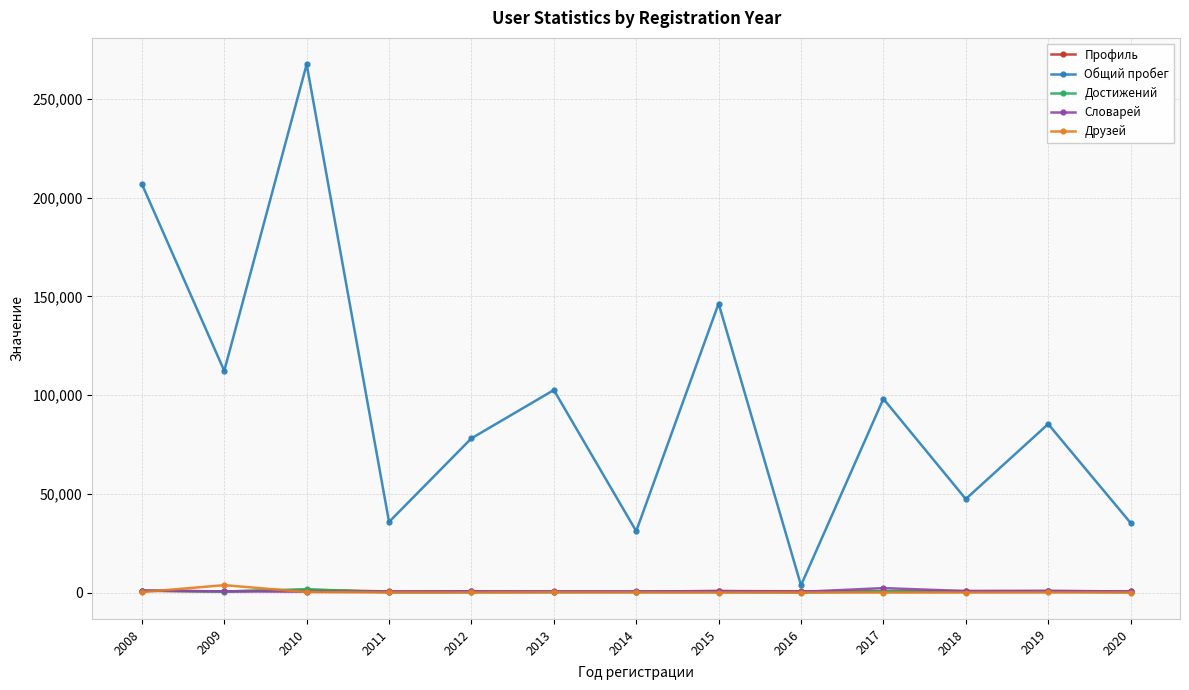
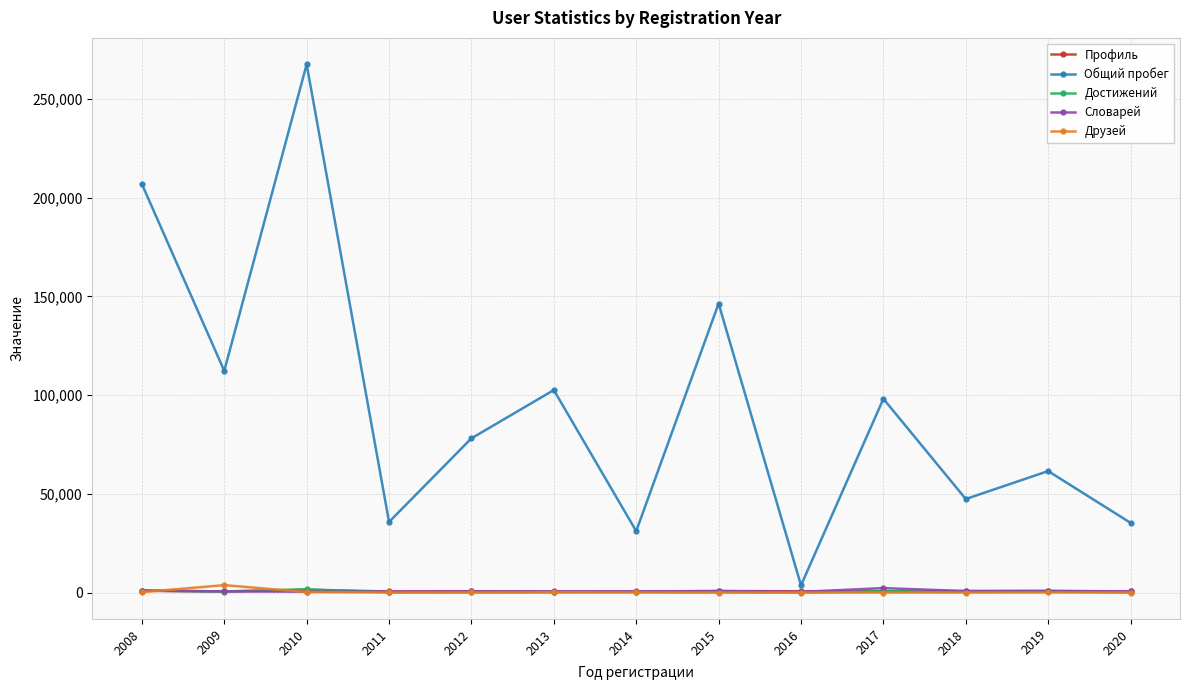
  {
    "Общий пробег": {
      "2008": "207,000",
      "2009": "112,000",
      "2010": "268,000",
      "2011": "36,000",
      "2012": "78,000",
      "2013": "103,000",
      "2014": "31,000",
      "2015": "146,000",
      "2016": "4,000",
      "2017": "98,000",
      "2018": "47,000",
-     "2019": "85,000",
+     "2019": "62,000",
      "2020": "35,000"
    },
    "Словарей": {
      "2017": "2,000"
    },
    "Друзей": {
      "2009": "4,000"
    }
  }
